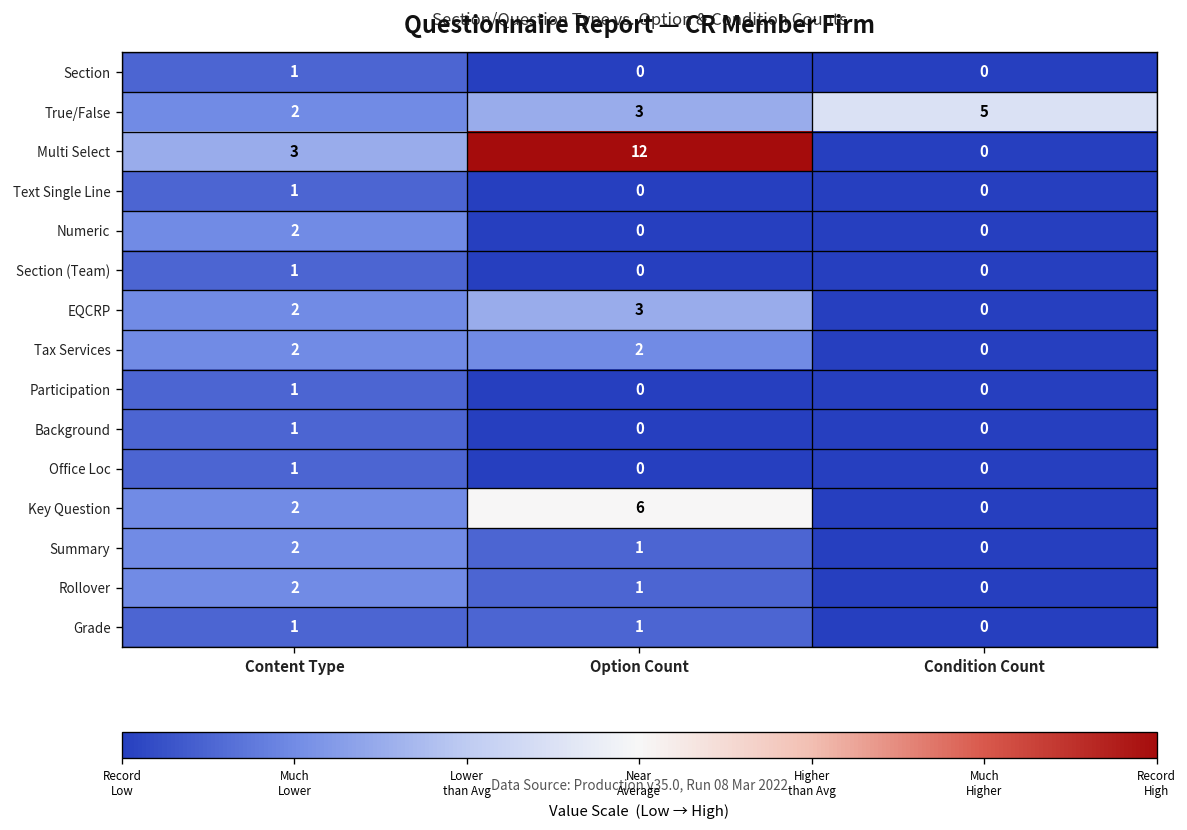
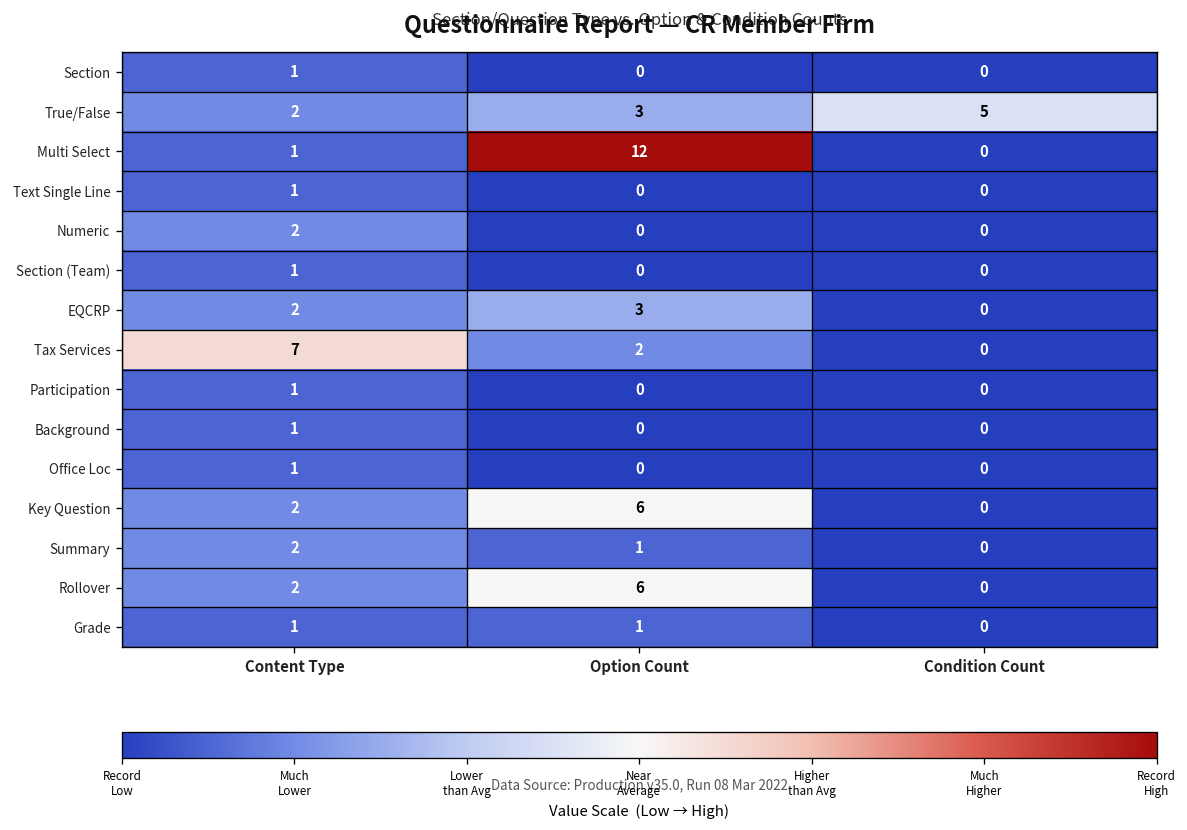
  {
    "Section": {
      "Content Type": 1,
      "Option Count": 0,
      "Condition Count": 0
    },
    "True/False": {
      "Content Type": 2,
      "Option Count": 3,
      "Condition Count": 5
    },
    "Multi Select": {
-     "Content Type": 3,
+     "Content Type": 1,
      "Option Count": 12,
      "Condition Count": 0
    },
    "Text Single Line": {
      "Content Type": 1,
      "Option Count": 0,
      "Condition Count": 0
    },
    "Numeric": {
      "Content Type": 2,
      "Option Count": 0,
      "Condition Count": 0
    },
    "Section (Team)": {
      "Content Type": 1,
      "Option Count": 0,
      "Condition Count": 0
    },
    "EQCRP": {
      "Content Type": 2,
      "Option Count": 3,
      "Condition Count": 0
    },
    "Tax Services": {
-     "Content Type": 2,
+     "Content Type": 7,
      "Option Count": 2,
      "Condition Count": 0
    },
    "Participation": {
      "Content Type": 1,
      "Option Count": 0,
      "Condition Count": 0
    },
    "Background": {
      "Content Type": 1,
      "Option Count": 0,
      "Condition Count": 0
    },
    "Office Loc": {
      "Content Type": 1,
      "Option Count": 0,
      "Condition Count": 0
    },
    "Key Question": {
      "Content Type": 2,
      "Option Count": 6,
      "Condition Count": 0
    },
    "Summary": {
      "Content Type": 2,
      "Option Count": 1,
      "Condition Count": 0
    },
    "Rollover": {
      "Content Type": 2,
-     "Option Count": 1,
+     "Option Count": 6,
      "Condition Count": 0
    },
    "Grade": {
      "Content Type": 1,
      "Option Count": 1,
      "Condition Count": 0
    }
  }
